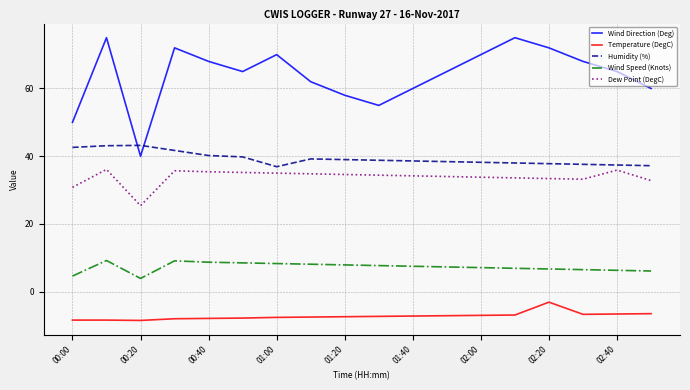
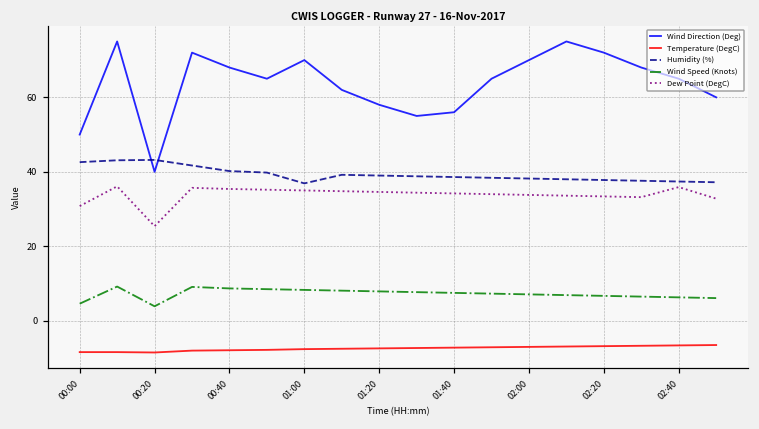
  {
    "Wind Direction (Deg)": {
      "00:00": 50,
      "00:20": 40,
      "00:40": 68,
      "01:00": 70,
      "01:20": 58,
-     "01:40": 60,
+     "01:40": 56,
      "02:00": 70,
      "02:20": 72
    },
    "Temperature (DegC)": {
      "00:00": -8,
      "00:20": -9,
      "00:40": -8,
      "01:00": -8,
      "01:20": -7,
      "01:40": -7,
      "02:00": -7,
-     "02:20": -3,
+     "02:20": -7,
      "02:40": -7
    },
    "Humidity (%)": {
      "00:00": 43,
      "00:20": 43,
      "00:40": 40,
      "01:00": 37,
      "01:20": 39,
      "01:40": 39,
      "02:00": 38,
      "02:20": 38,
      "02:40": 37
    },
    "Wind Speed (Knots)": {
      "00:00": 5,
      "00:20": 4,
      "00:40": 9,
      "01:00": 8,
      "01:20": 8,
      "01:40": 8,
      "02:00": 7,
      "02:20": 7,
      "02:40": 6
    },
    "Dew Point (DegC)": {
      "00:00": 31,
      "00:20": 25,
      "00:40": 35,
      "01:00": 35,
      "01:20": 35,
      "01:40": 34,
      "02:00": 34,
      "02:20": 33,
      "02:40": 36
    }
  }
